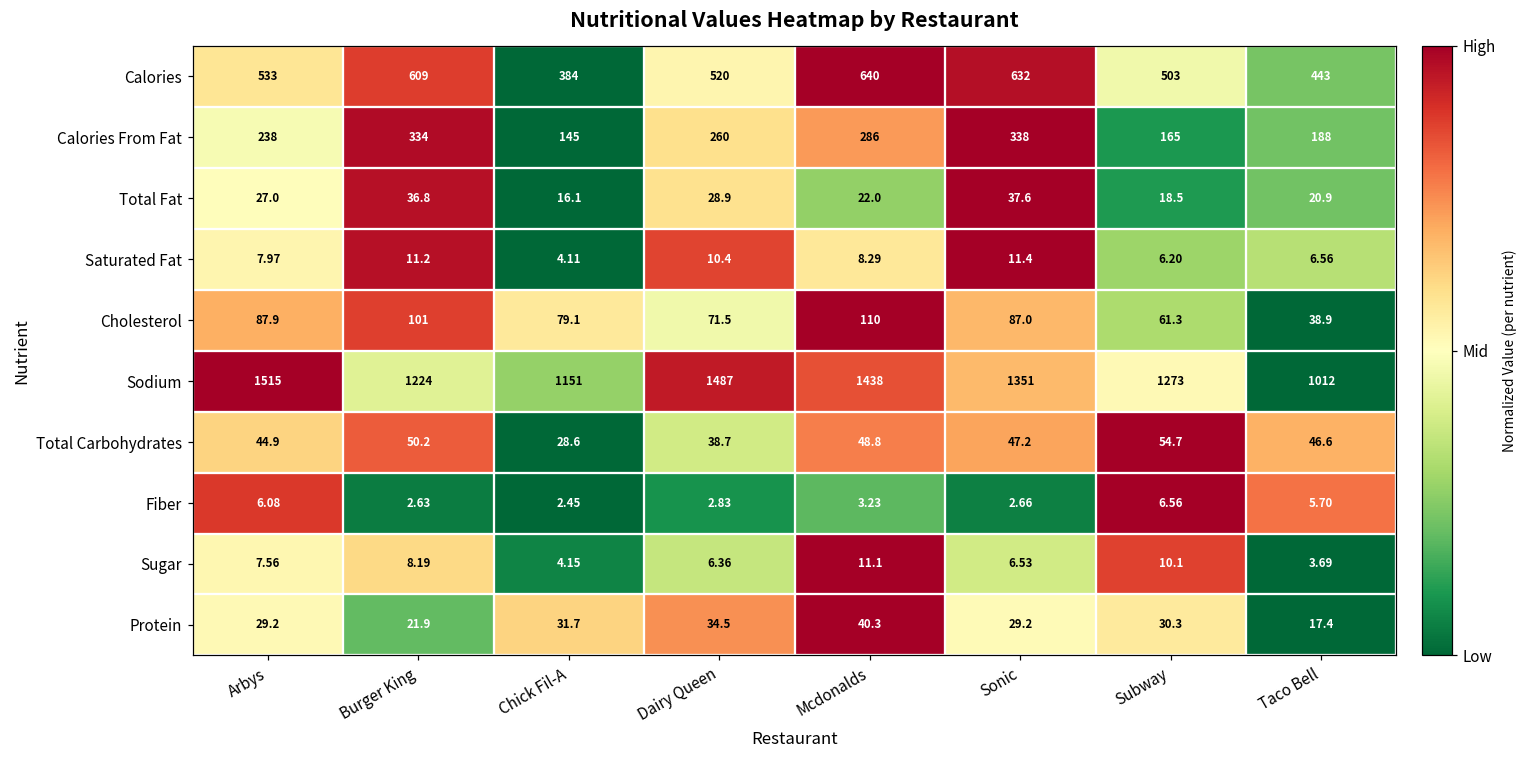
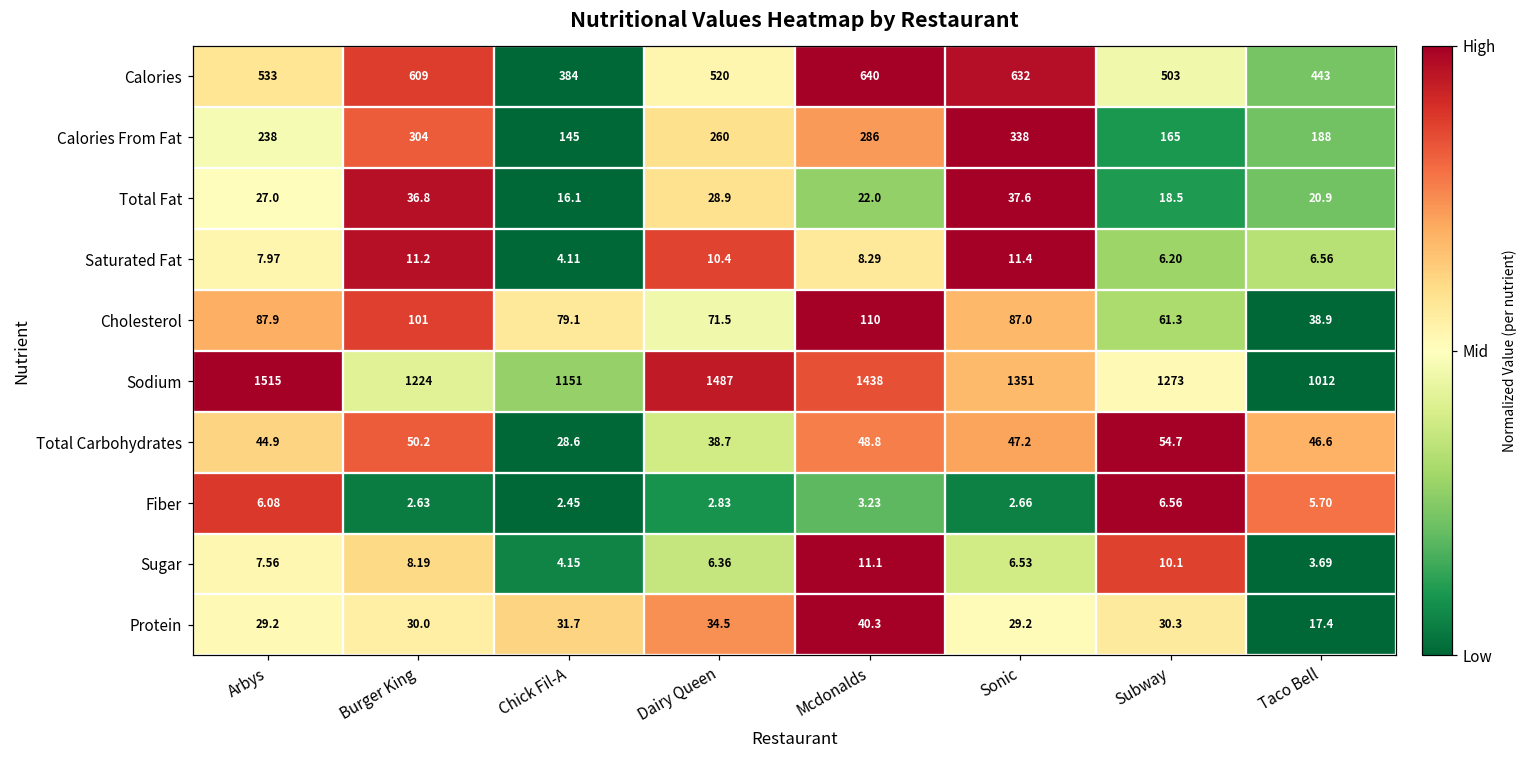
  {
    "Calories": {
      "Arbys": 533,
      "Burger King": 609,
      "Chick Fil-A": 384,
      "Dairy Queen": 520,
      "Mcdonalds": 640,
      "Sonic": 632,
      "Subway": 503,
      "Taco Bell": 443
    },
    "Calories From Fat": {
      "Arbys": 238,
-     "Burger King": 334,
+     "Burger King": 304,
      "Chick Fil-A": 145,
      "Dairy Queen": 260,
      "Mcdonalds": 286,
      "Sonic": 338,
      "Subway": 165,
      "Taco Bell": 188
    },
    "Total Fat": {
      "Arbys": 27.0,
      "Burger King": 36.8,
      "Chick Fil-A": 16.1,
      "Dairy Queen": 28.9,
      "Mcdonalds": 22.0,
      "Sonic": 37.6,
      "Subway": 18.5,
      "Taco Bell": 20.9
    },
    "Saturated Fat": {
      "Arbys": 7.97,
      "Burger King": 11.2,
      "Chick Fil-A": 4.11,
      "Dairy Queen": 10.4,
      "Mcdonalds": 8.29,
      "Sonic": 11.4,
      "Subway": 6.20,
      "Taco Bell": 6.56
    },
    "Cholesterol": {
      "Arbys": 87.9,
      "Burger King": 101,
      "Chick Fil-A": 79.1,
      "Dairy Queen": 71.5,
      "Mcdonalds": 110,
      "Sonic": 87.0,
      "Subway": 61.3,
      "Taco Bell": 38.9
    },
    "Sodium": {
      "Arbys": 1515,
      "Burger King": 1224,
      "Chick Fil-A": 1151,
      "Dairy Queen": 1487,
      "Mcdonalds": 1438,
      "Sonic": 1351,
      "Subway": 1273,
      "Taco Bell": 1012
    },
    "Total Carbohydrates": {
      "Arbys": 44.9,
      "Burger King": 50.2,
      "Chick Fil-A": 28.6,
      "Dairy Queen": 38.7,
      "Mcdonalds": 48.8,
      "Sonic": 47.2,
      "Subway": 54.7,
      "Taco Bell": 46.6
    },
    "Fiber": {
      "Arbys": 6.08,
      "Burger King": 2.63,
      "Chick Fil-A": 2.45,
      "Dairy Queen": 2.83,
      "Mcdonalds": 3.23,
      "Sonic": 2.66,
      "Subway": 6.56,
      "Taco Bell": 5.70
    },
    "Sugar": {
      "Arbys": 7.56,
      "Burger King": 8.19,
      "Chick Fil-A": 4.15,
      "Dairy Queen": 6.36,
      "Mcdonalds": 11.1,
      "Sonic": 6.53,
      "Subway": 10.1,
      "Taco Bell": 3.69
    },
    "Protein": {
      "Arbys": 29.2,
-     "Burger King": 21.9,
+     "Burger King": 30.0,
      "Chick Fil-A": 31.7,
      "Dairy Queen": 34.5,
      "Mcdonalds": 40.3,
      "Sonic": 29.2,
      "Subway": 30.3,
      "Taco Bell": 17.4
    }
  }
